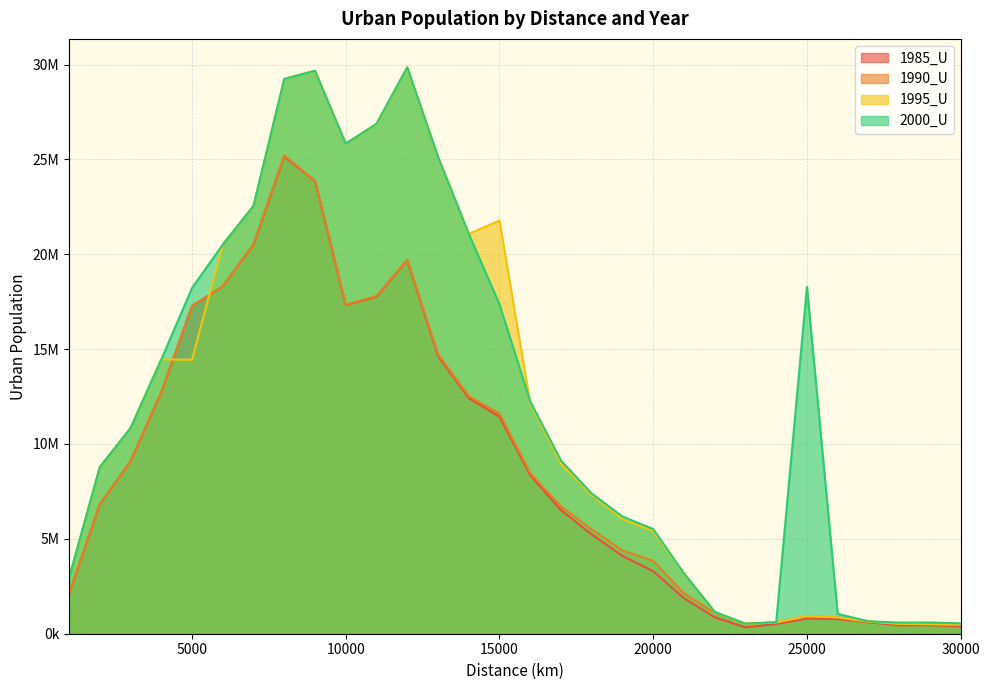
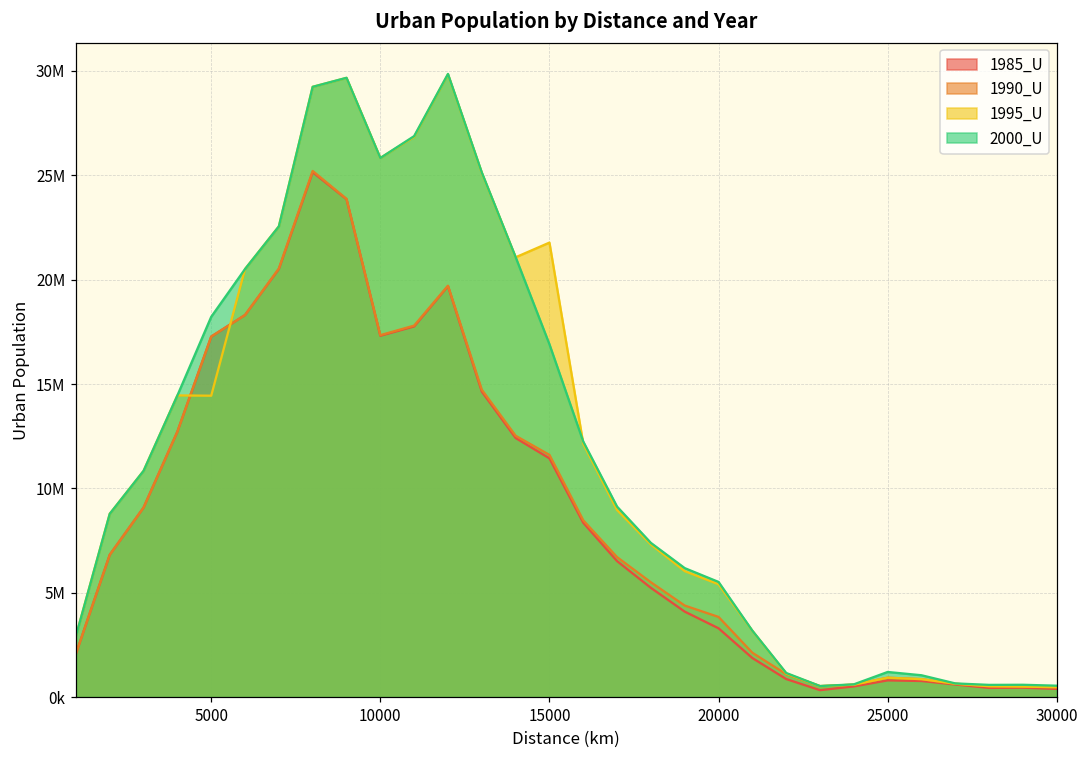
  {
    "1995_U": {
      "5000": 14400000,
      "15000": 21800000
    },
    "2000_U": {
      "5000": 18200000,
-     "15000": 17400000,
-     "25000": 18300000
+     "15000": 16900000,
+     "25000": 1200000
    }
  }
